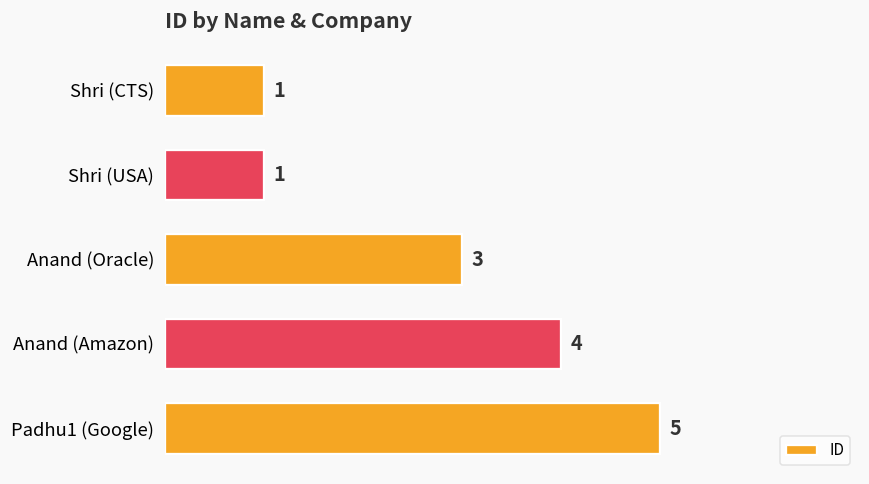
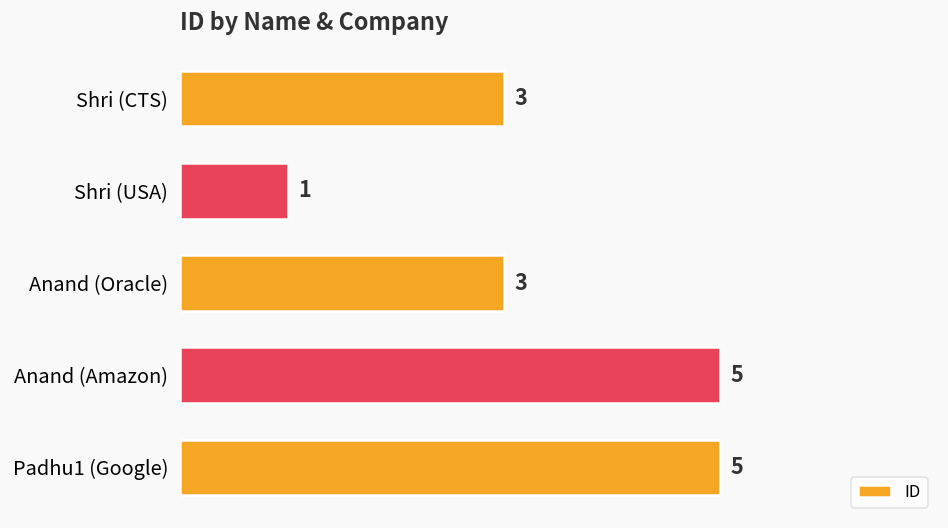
  {
-   "Shri (CTS)": 1,
+   "Shri (CTS)": 3,
    "Shri (USA)": 1,
    "Anand (Oracle)": 3,
-   "Anand (Amazon)": 4,
+   "Anand (Amazon)": 5,
    "Padhu1 (Google)": 5
  }
